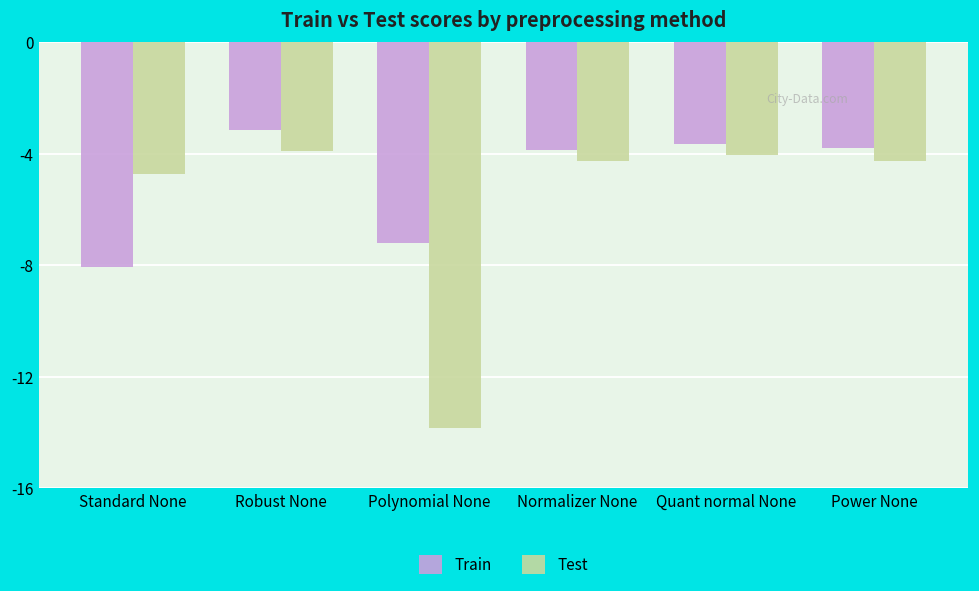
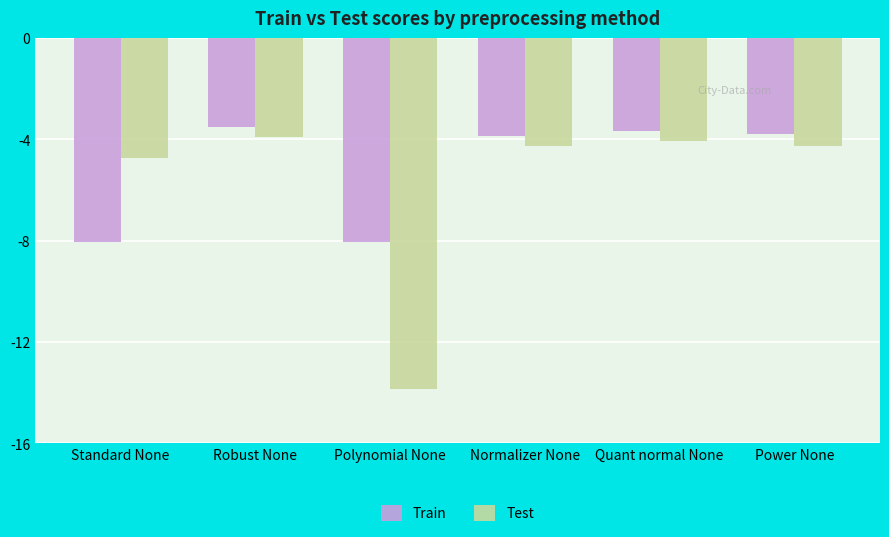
  {
    "Train": {
      "Standard None": -8.1,
-     "Robust None": -3.1,
-     "Polynomial None": -7.2,
+     "Robust None": -3.5,
+     "Polynomial None": -8.1,
      "Normalizer None": -3.9,
      "Quant normal None": -3.7,
      "Power None": -3.8
    },
    "Test": {
      "Standard None": -4.7,
      "Robust None": -3.9,
      "Polynomial None": -13.9,
      "Normalizer None": -4.3,
      "Quant normal None": -4.1,
      "Power None": -4.3
    }
  }
